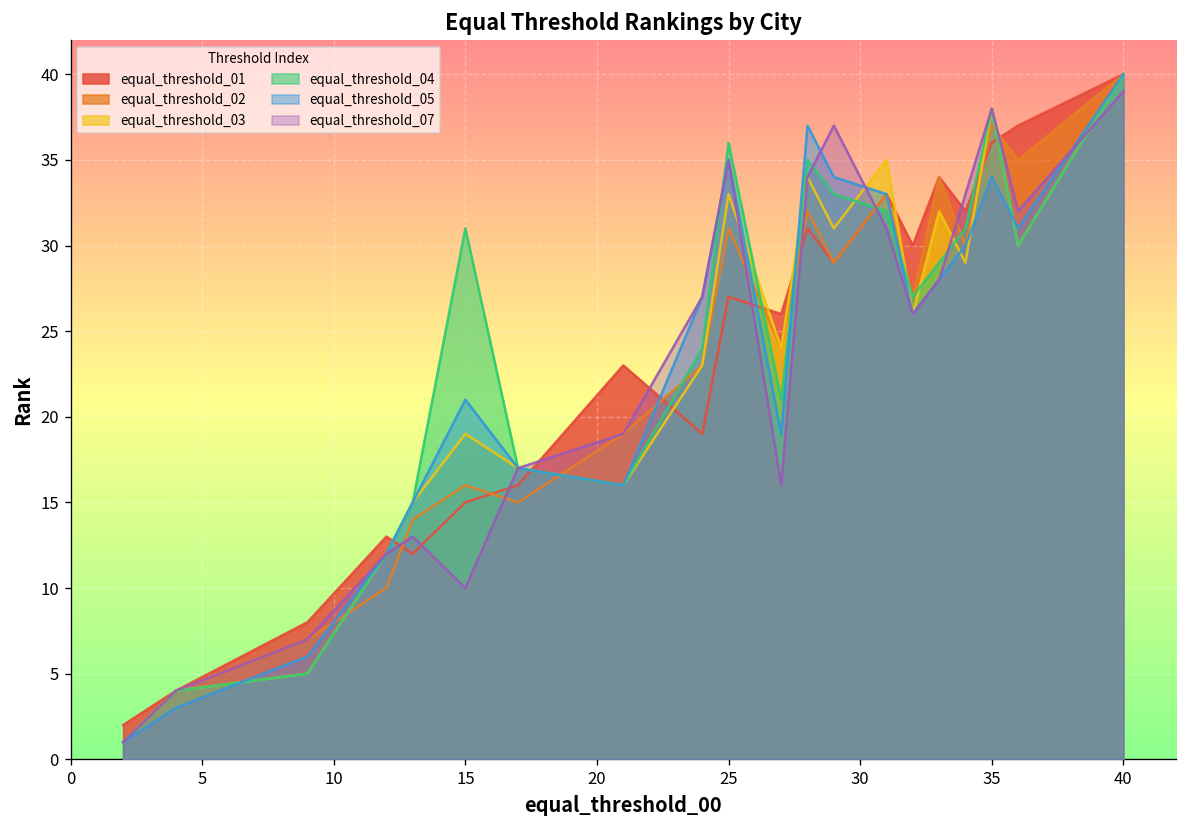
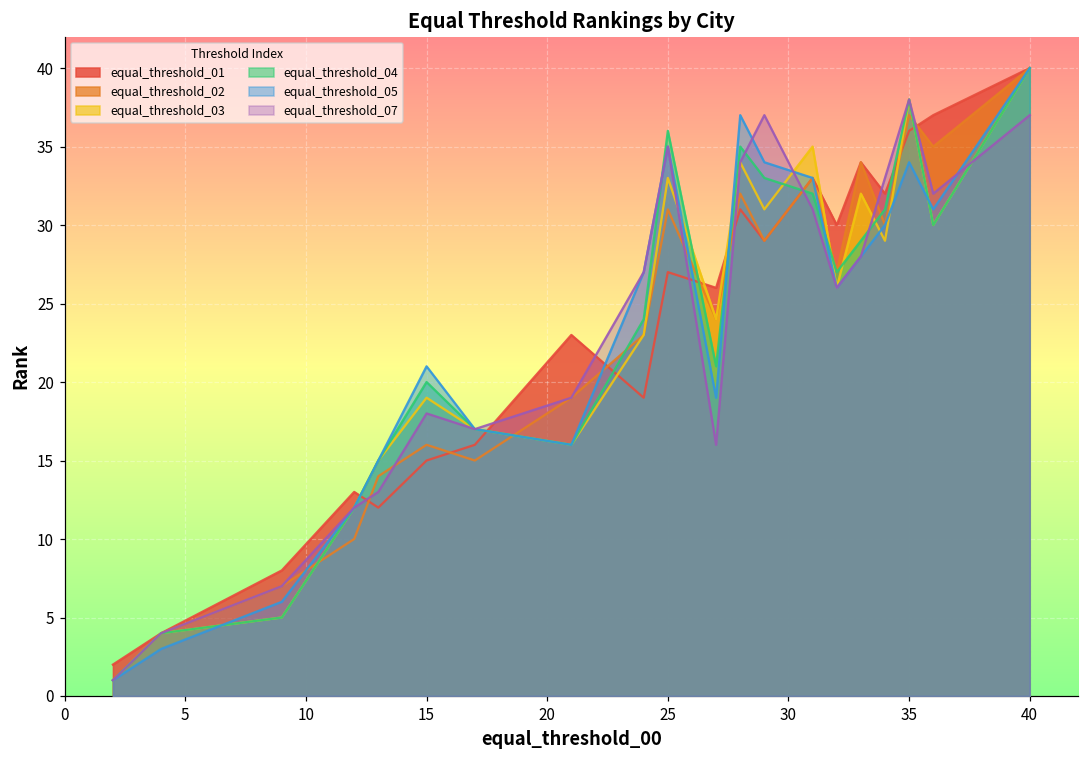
  {
    "equal_threshold_03": {
      "15": 19,
      "25": 33
    },
    "equal_threshold_04": {
-     "15": 31,
+     "15": 20,
      "25": 36
    },
    "equal_threshold_05": {
      "15": 21,
      "35": 34
    },
    "equal_threshold_07": {
-     "15": 10,
-     "40": 39
+     "15": 18,
+     "40": 37
    }
  }
